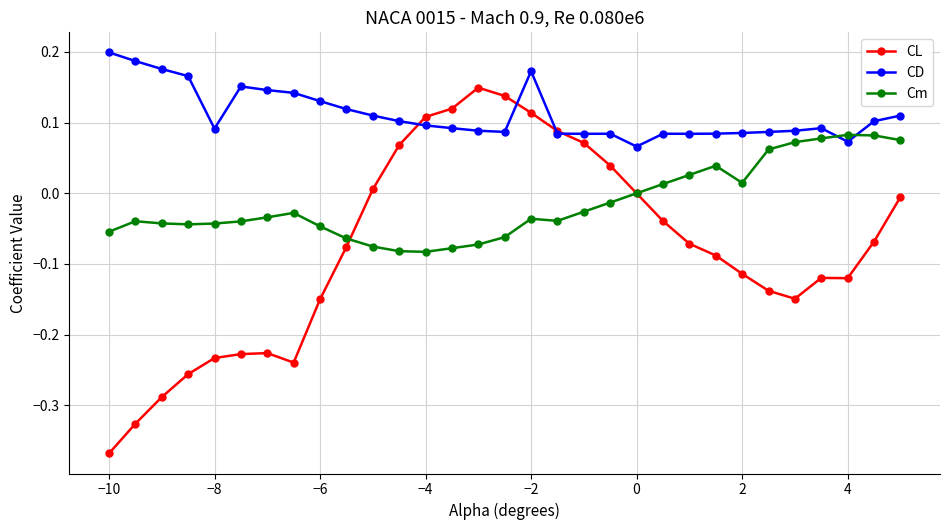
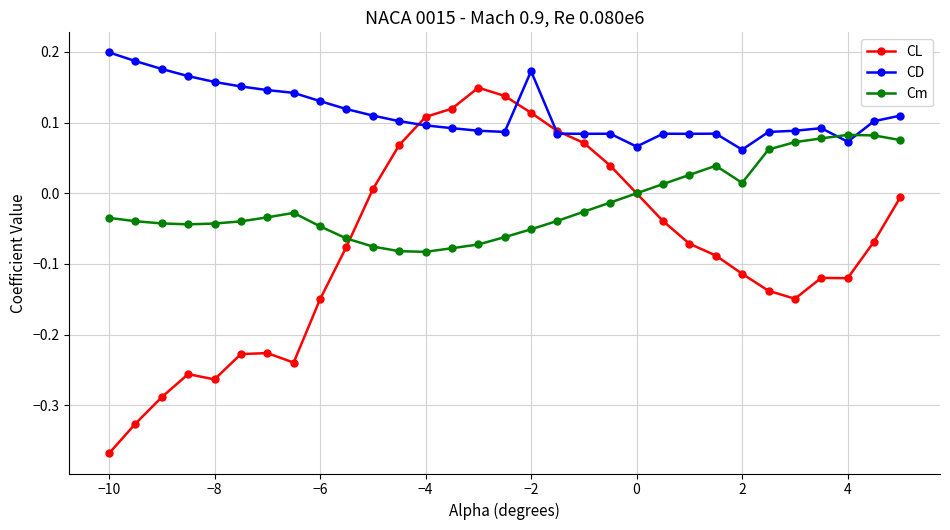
  {
    "CL": {
      "−10": -0.37,
-     "−8": -0.23,
+     "−8": -0.26,
      "−6": -0.15,
      "−4": 0.11,
      "−2": 0.11,
      "2": -0.11,
      "4": -0.12
    },
    "CD": {
      "−10": 0.20,
-     "−8": 0.09,
+     "−8": 0.16,
      "−6": 0.13,
      "−4": 0.10,
      "−2": 0.17,
      "0": 0.07,
-     "2": 0.09,
+     "2": 0.06,
      "4": 0.07
    },
    "Cm": {
-     "−10": -0.05,
+     "−10": -0.03,
      "−8": -0.04,
      "−6": -0.05,
      "−4": -0.08,
-     "−2": -0.04,
+     "−2": -0.05,
      "2": 0.01,
      "4": 0.08
    }
  }
